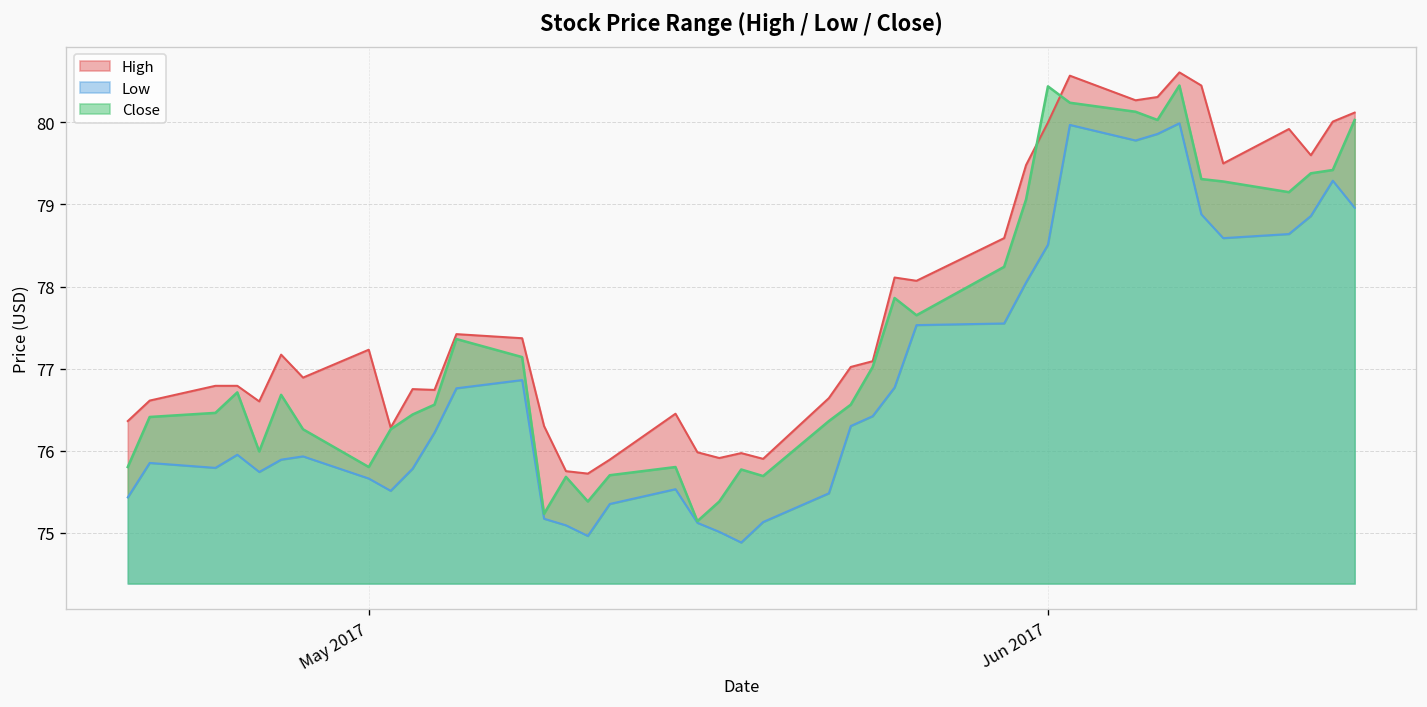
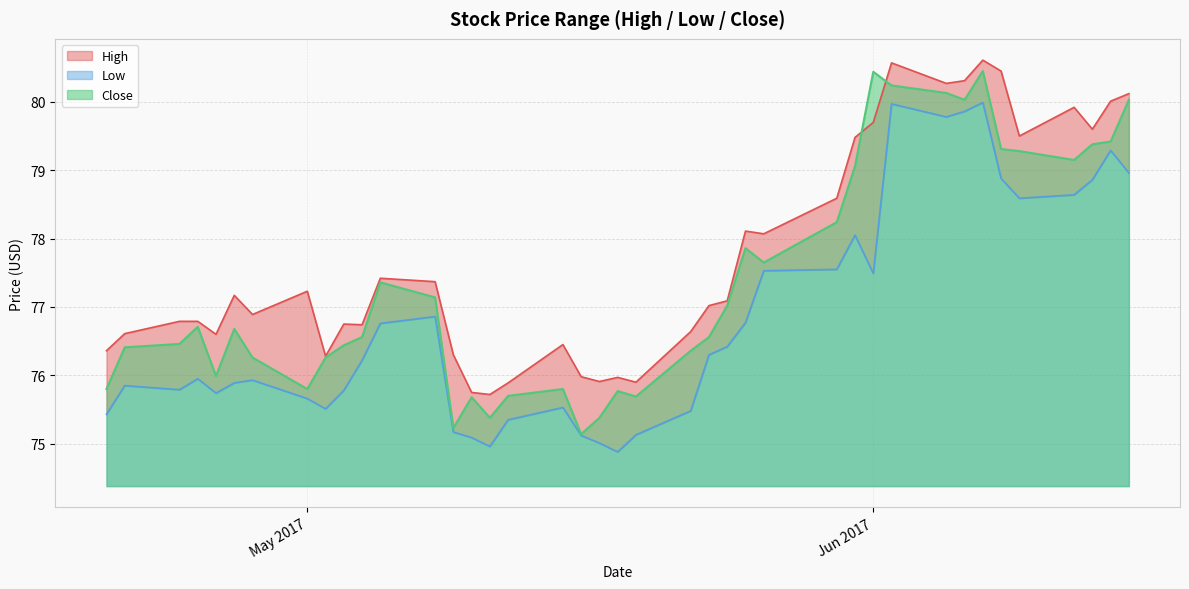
  {
    "High": {
      "May 2017": 77.2,
-     "Jun 2017": 80.0
+     "Jun 2017": 79.7
    },
    "Low": {
      "May 2017": 75.7,
-     "Jun 2017": 78.5
+     "Jun 2017": 77.5
    },
    "Close": {
      "May 2017": 75.8,
      "Jun 2017": 80.4
    }
  }
